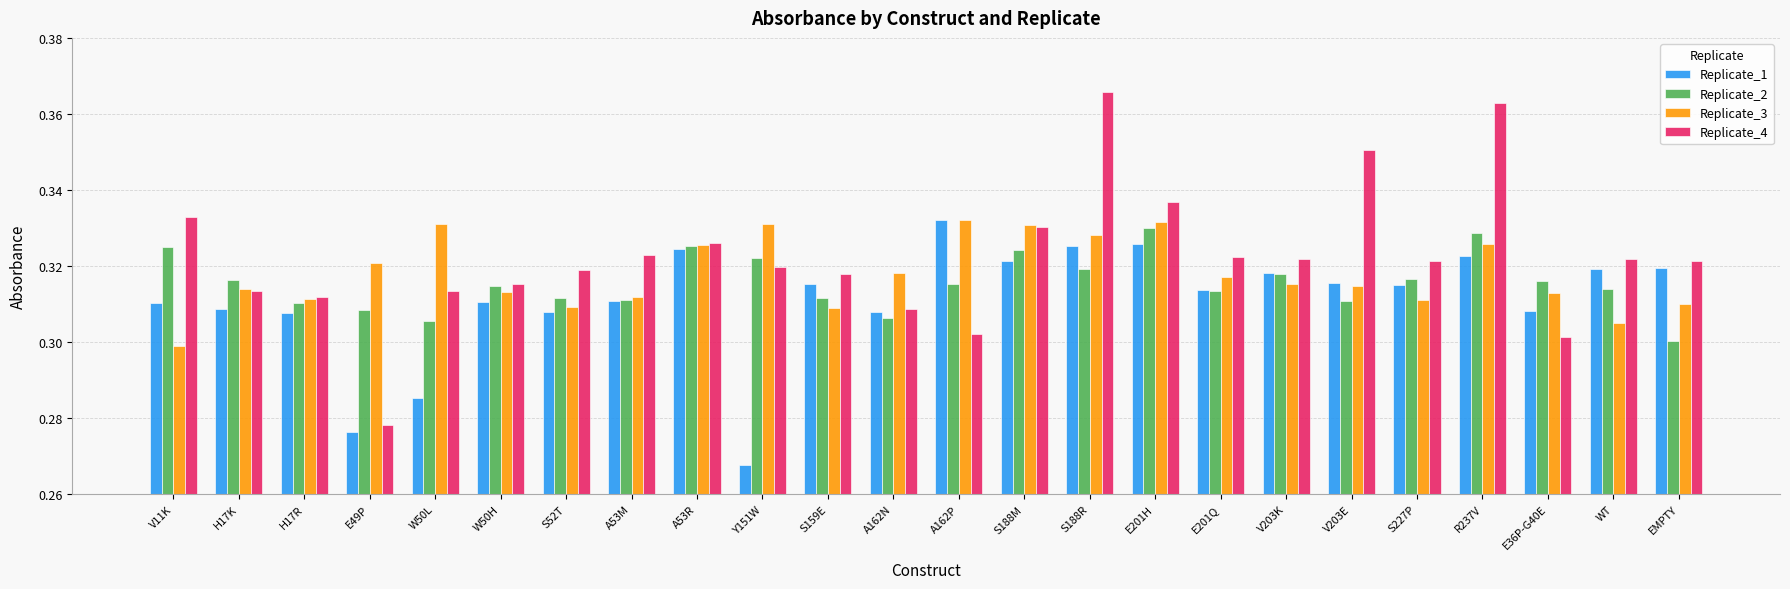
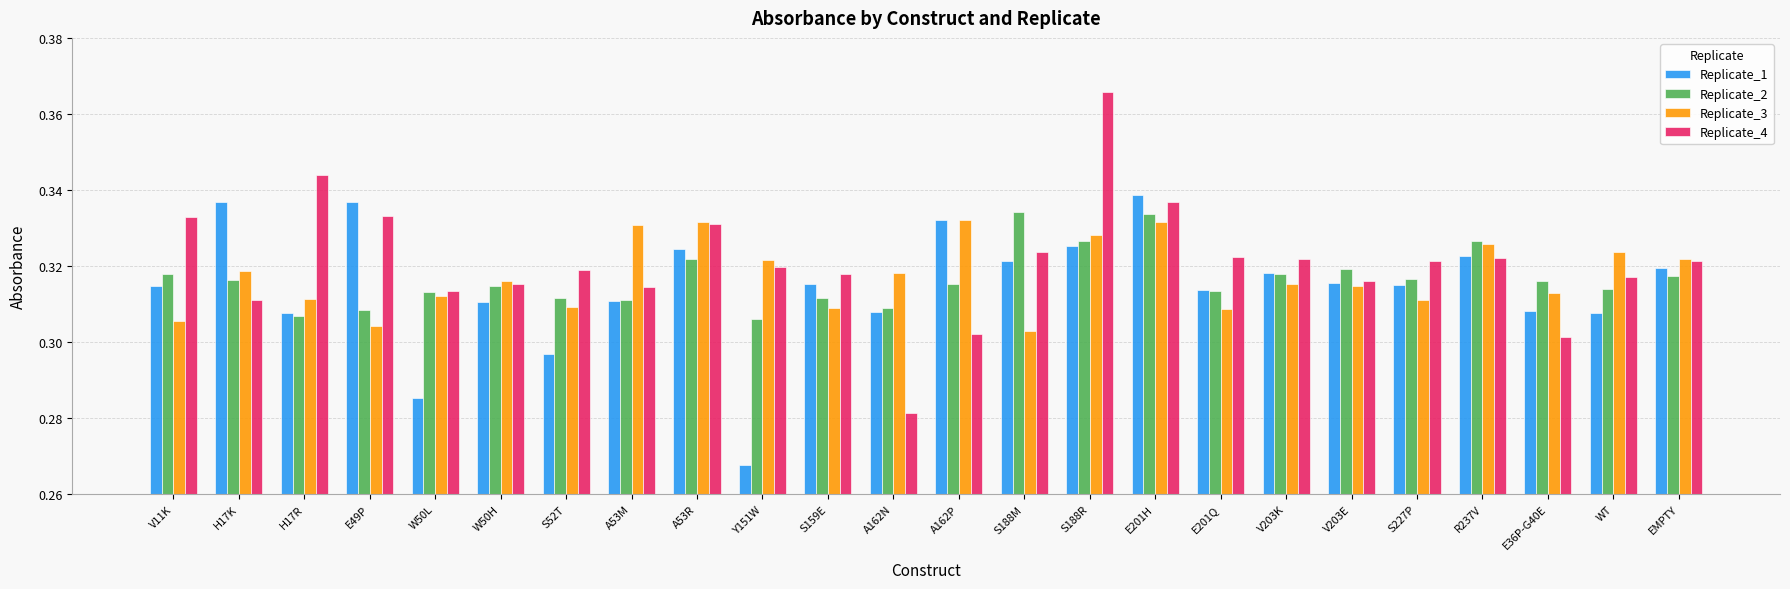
  {
    "Replicate_1": {
-     "V11K": 0.310,
-     "H17K": 0.309,
+     "V11K": 0.315,
+     "H17K": 0.337,
      "H17R": 0.308,
-     "E49P": 0.276,
+     "E49P": 0.337,
      "W50L": 0.285,
      "W50H": 0.311,
-     "S52T": 0.308,
+     "S52T": 0.297,
      "A53M": 0.311,
      "A53R": 0.325,
      "Y151W": 0.268,
      "S159E": 0.315,
      "A162N": 0.308,
      "A162P": 0.332,
      "S188M": 0.321,
      "S188R": 0.325,
-     "E201H": 0.326,
+     "E201H": 0.339,
      "E201Q": 0.314,
      "V203K": 0.318,
      "V203E": 0.316,
      "S227P": 0.315,
      "R237V": 0.323,
      "E36P-G40E": 0.308,
-     "WT": 0.319,
+     "WT": 0.308,
      "EMPTY": 0.319
    },
    "Replicate_2": {
-     "V11K": 0.325,
+     "V11K": 0.318,
      "H17K": 0.316,
-     "H17R": 0.310,
+     "H17R": 0.307,
      "E49P": 0.309,
-     "W50L": 0.306,
+     "W50L": 0.313,
      "W50H": 0.315,
      "S52T": 0.312,
      "A53M": 0.311,
-     "A53R": 0.325,
-     "Y151W": 0.322,
+     "A53R": 0.322,
+     "Y151W": 0.306,
      "S159E": 0.312,
-     "A162N": 0.306,
+     "A162N": 0.309,
      "A162P": 0.315,
-     "S188M": 0.324,
-     "S188R": 0.319,
-     "E201H": 0.330,
+     "S188M": 0.334,
+     "S188R": 0.327,
+     "E201H": 0.334,
      "E201Q": 0.313,
      "V203K": 0.318,
-     "V203E": 0.311,
+     "V203E": 0.319,
      "S227P": 0.317,
-     "R237V": 0.329,
+     "R237V": 0.327,
      "E36P-G40E": 0.316,
      "WT": 0.314,
-     "EMPTY": 0.300
+     "EMPTY": 0.318
    },
    "Replicate_3": {
-     "V11K": 0.299,
-     "H17K": 0.314,
+     "V11K": 0.306,
+     "H17K": 0.319,
      "H17R": 0.311,
-     "E49P": 0.321,
-     "W50L": 0.331,
-     "W50H": 0.313,
+     "E49P": 0.304,
+     "W50L": 0.312,
+     "W50H": 0.316,
      "S52T": 0.309,
-     "A53M": 0.312,
-     "A53R": 0.326,
-     "Y151W": 0.331,
+     "A53M": 0.331,
+     "A53R": 0.332,
+     "Y151W": 0.322,
      "S159E": 0.309,
      "A162N": 0.318,
      "A162P": 0.332,
-     "S188M": 0.331,
+     "S188M": 0.303,
      "S188R": 0.328,
      "E201H": 0.332,
-     "E201Q": 0.317,
+     "E201Q": 0.309,
      "V203K": 0.315,
      "V203E": 0.315,
      "S227P": 0.311,
      "R237V": 0.326,
      "E36P-G40E": 0.313,
-     "WT": 0.305,
-     "EMPTY": 0.310
+     "WT": 0.324,
+     "EMPTY": 0.322
    },
    "Replicate_4": {
      "V11K": 0.333,
-     "H17K": 0.314,
-     "H17R": 0.312,
-     "E49P": 0.278,
+     "H17K": 0.311,
+     "H17R": 0.344,
+     "E49P": 0.333,
      "W50L": 0.314,
      "W50H": 0.315,
      "S52T": 0.319,
-     "A53M": 0.323,
-     "A53R": 0.326,
+     "A53M": 0.315,
+     "A53R": 0.331,
      "Y151W": 0.320,
      "S159E": 0.318,
-     "A162N": 0.309,
+     "A162N": 0.281,
      "A162P": 0.302,
-     "S188M": 0.330,
+     "S188M": 0.324,
      "S188R": 0.366,
      "E201H": 0.337,
      "E201Q": 0.323,
      "V203K": 0.322,
-     "V203E": 0.351,
+     "V203E": 0.316,
      "S227P": 0.321,
-     "R237V": 0.363,
+     "R237V": 0.322,
      "E36P-G40E": 0.301,
-     "WT": 0.322,
+     "WT": 0.317,
      "EMPTY": 0.321
    }
  }
